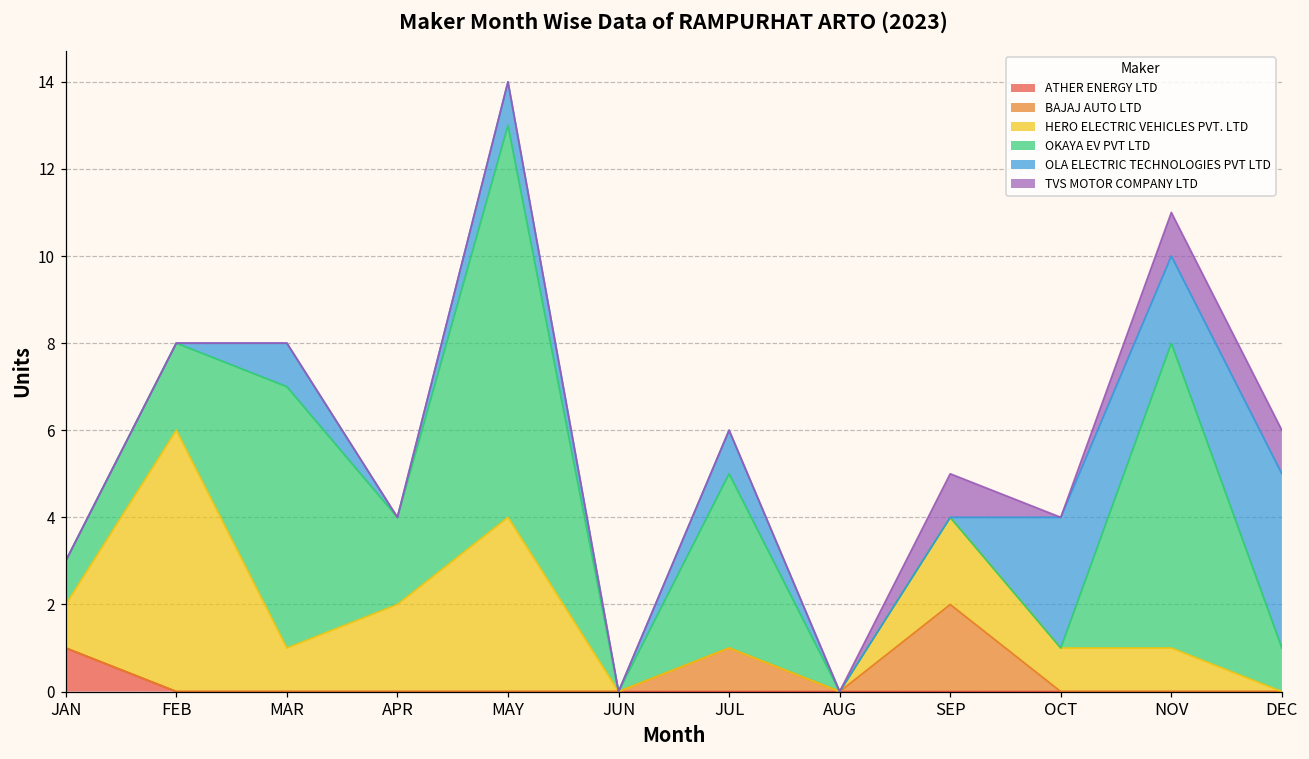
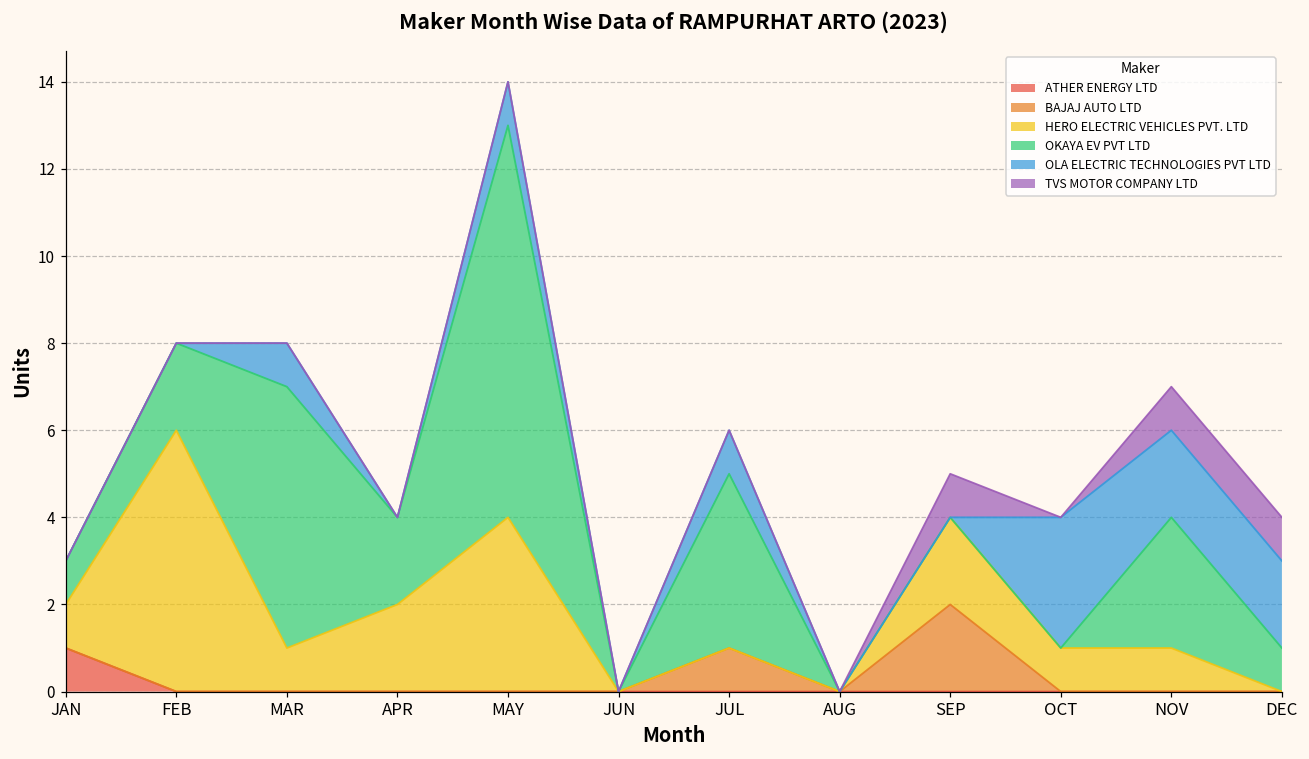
  {
    "HERO ELECTRIC VEHICLES PVT. LTD": {
      "JAN": 2,
      "FEB": 6,
      "MAR": 1,
      "APR": 2,
      "MAY": 4,
      "NOV": 1
    },
    "OKAYA EV PVT LTD": {
      "MAR": 6,
      "MAY": 9,
      "JUL": 4,
-     "NOV": 7,
+     "NOV": 3,
      "DEC": 1
    },
    "OLA ELECTRIC TECHNOLOGIES PVT LTD": {
      "NOV": 2,
-     "DEC": 4
+     "DEC": 2
    },
    "TVS MOTOR COMPANY LTD": {
      "SEP": 1,
      "NOV": 1,
      "DEC": 1
    }
  }
